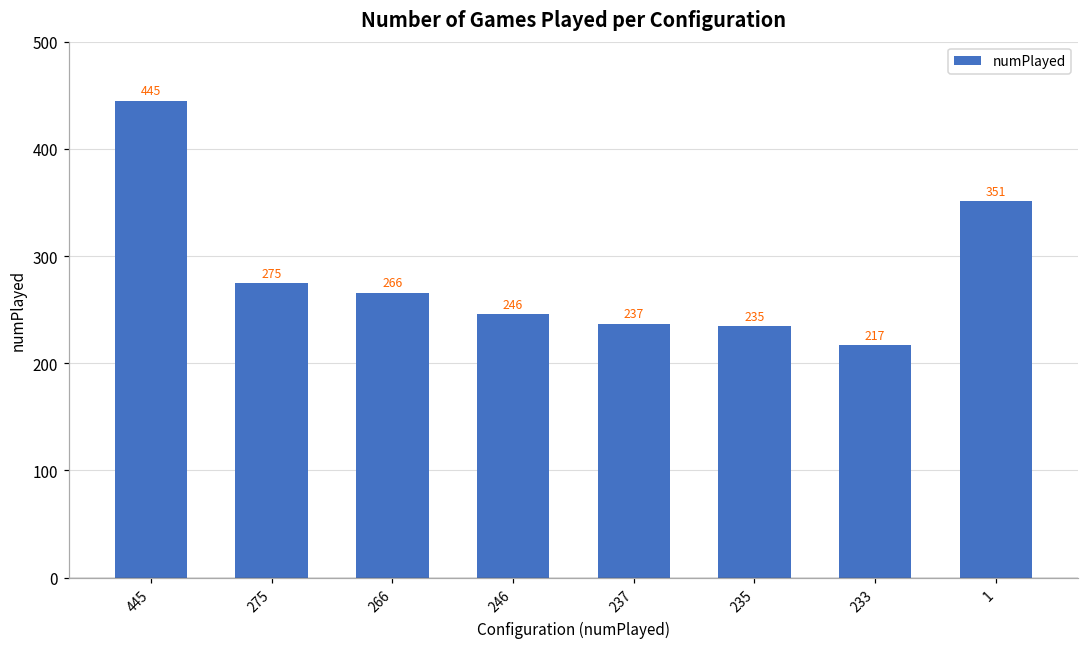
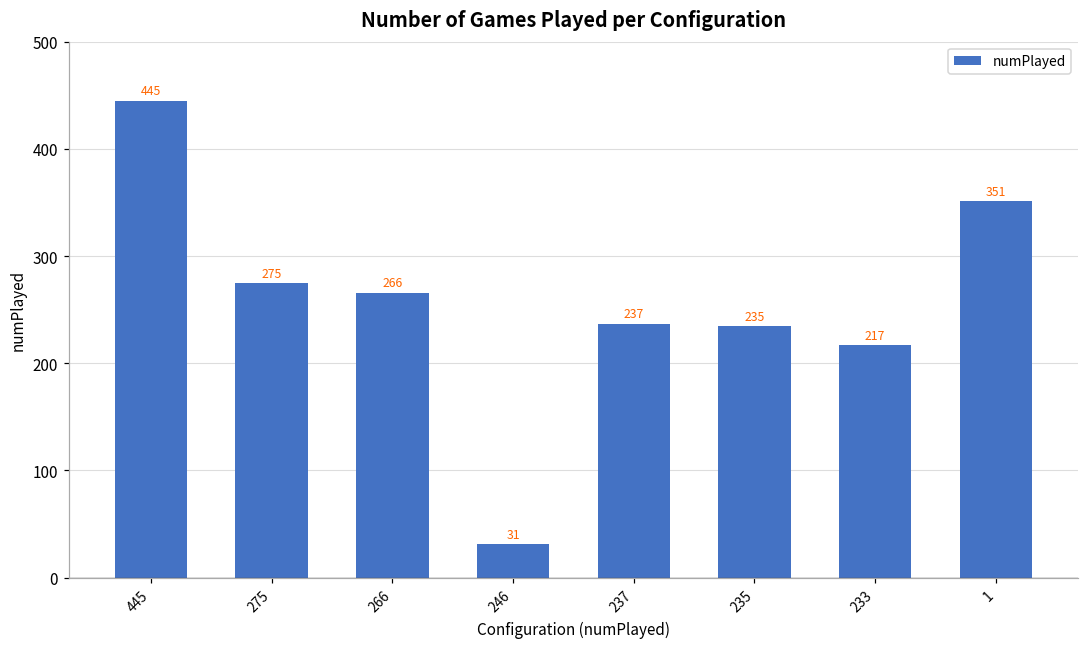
  {
    "445": 445,
    "275": 275,
    "266": 266,
-   "246": 246,
+   "246": 31,
    "237": 237,
    "235": 235,
    "233": 217,
    "1": 351
  }
